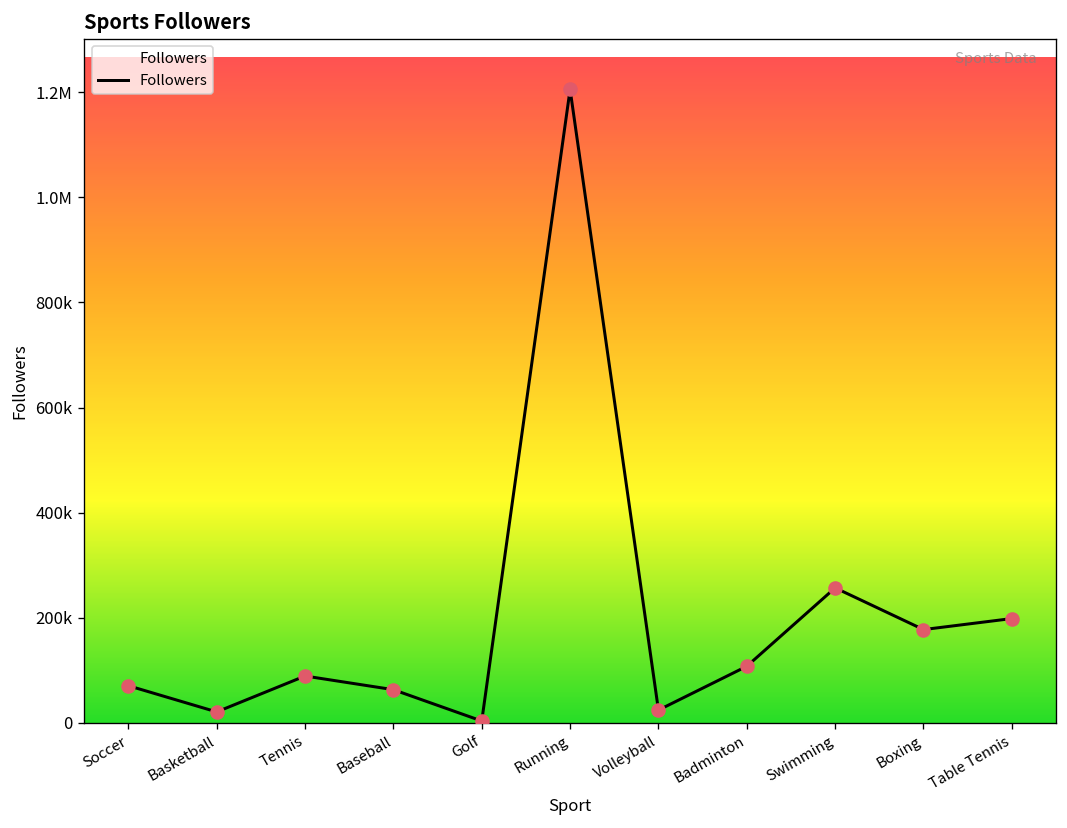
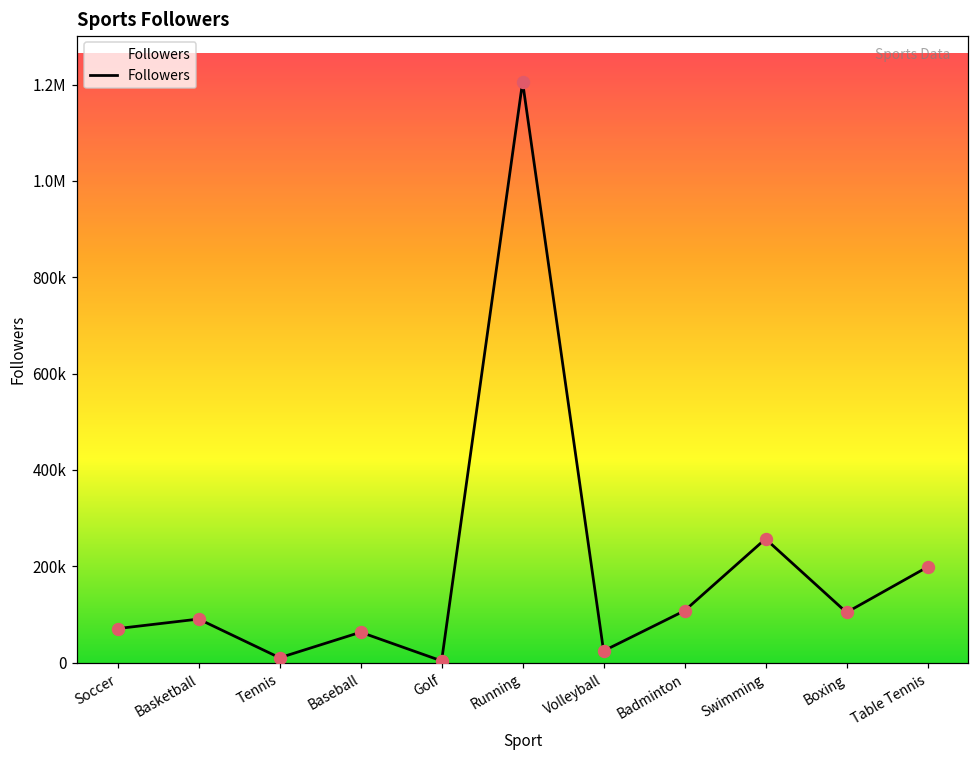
  {
    "Soccer": 70000,
-   "Basketball": 20000,
-   "Tennis": 90000,
+   "Basketball": 90000,
+   "Tennis": 10000,
    "Baseball": 60000,
    "Golf": 0,
    "Running": 1210000,
    "Volleyball": 20000,
    "Badminton": 110000,
    "Swimming": 260000,
-   "Boxing": 180000,
+   "Boxing": 100000,
    "Table Tennis": 200000
  }
